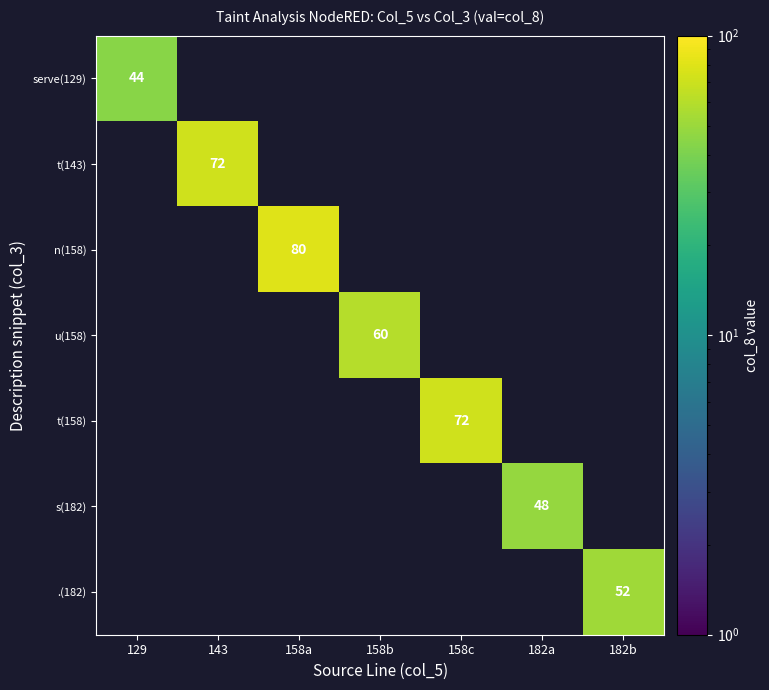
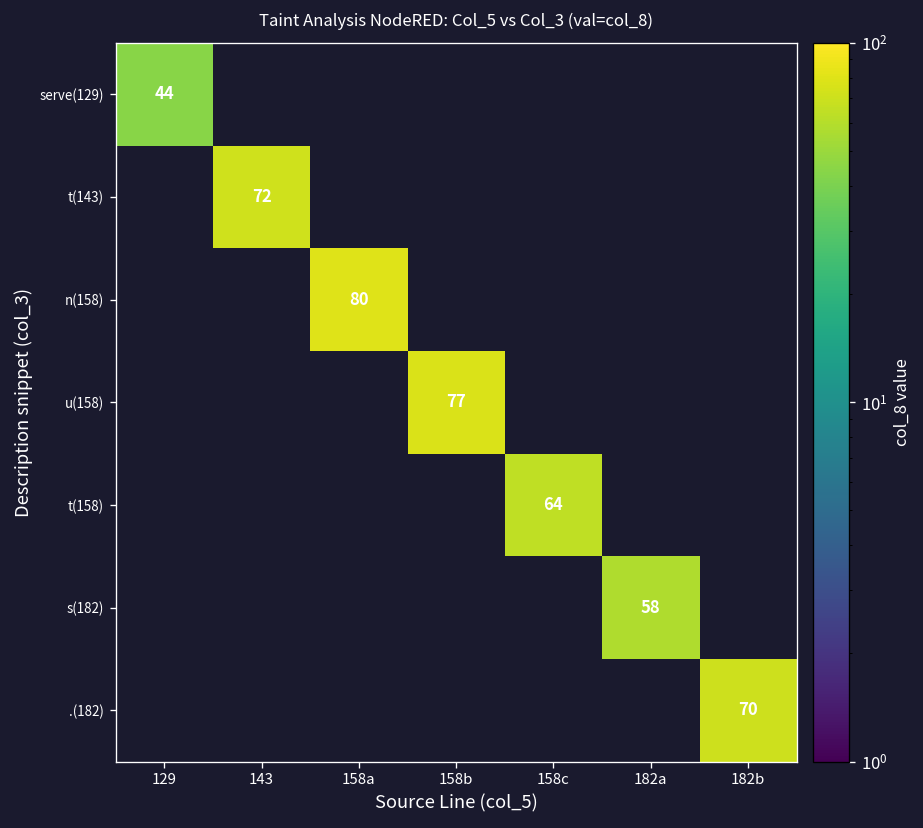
  {
    "serve(129)": {
      "129": 44
    },
    "t(143)": {
      "143": 72
    },
    "n(158)": {
      "158a": 80
    },
    "u(158)": {
-     "158b": 60
+     "158b": 77
    },
    "t(158)": {
-     "158c": 72
+     "158c": 64
    },
    "s(182)": {
-     "182a": 48
+     "182a": 58
    },
    ".(182)": {
-     "182b": 52
+     "182b": 70
    }
  }
